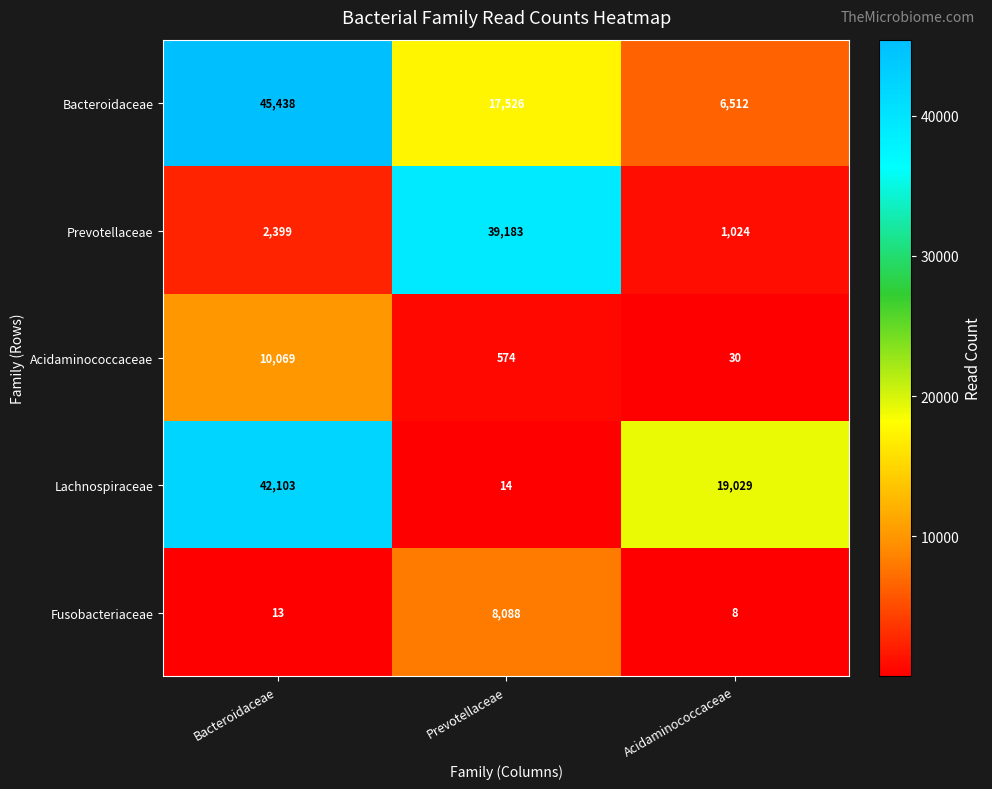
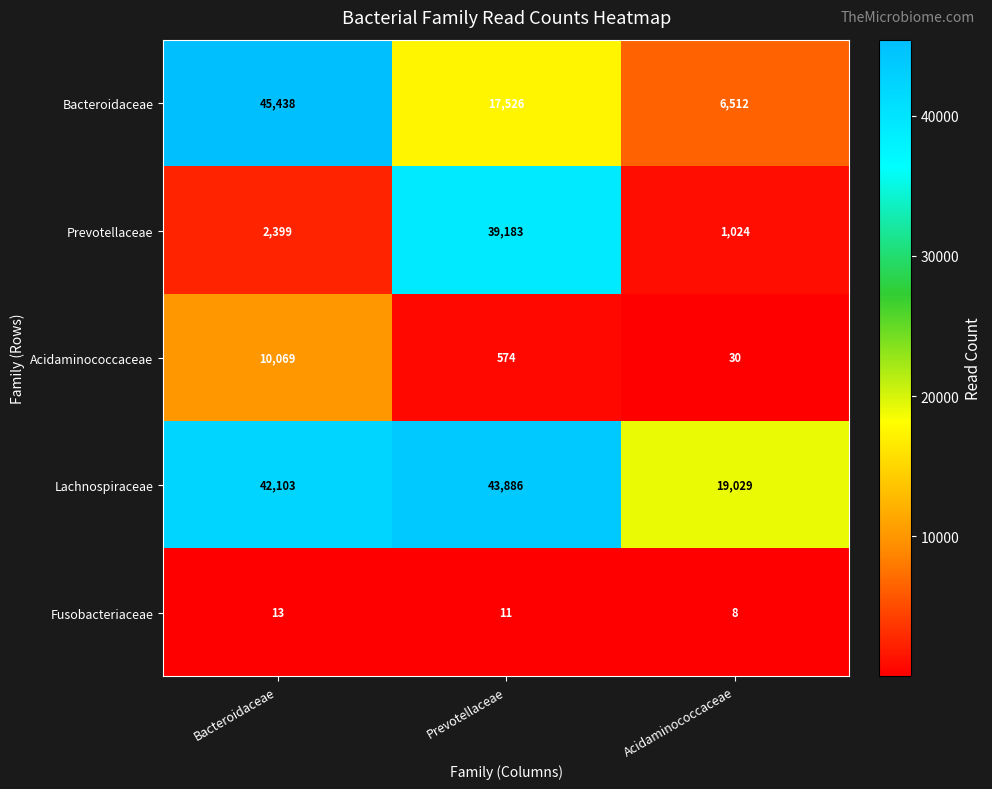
  {
    "Bacteroidaceae": {
      "Bacteroidaceae": "45,438",
      "Prevotellaceae": "17,526",
      "Acidaminococcaceae": "6,512"
    },
    "Prevotellaceae": {
      "Bacteroidaceae": "2,399",
      "Prevotellaceae": "39,183",
      "Acidaminococcaceae": "1,024"
    },
    "Acidaminococcaceae": {
      "Bacteroidaceae": "10,069",
      "Prevotellaceae": "574",
      "Acidaminococcaceae": "30"
    },
    "Lachnospiraceae": {
      "Bacteroidaceae": "42,103",
-     "Prevotellaceae": "14",
+     "Prevotellaceae": "43,886",
      "Acidaminococcaceae": "19,029"
    },
    "Fusobacteriaceae": {
      "Bacteroidaceae": "13",
-     "Prevotellaceae": "8,088",
+     "Prevotellaceae": "11",
      "Acidaminococcaceae": "8"
    }
  }
